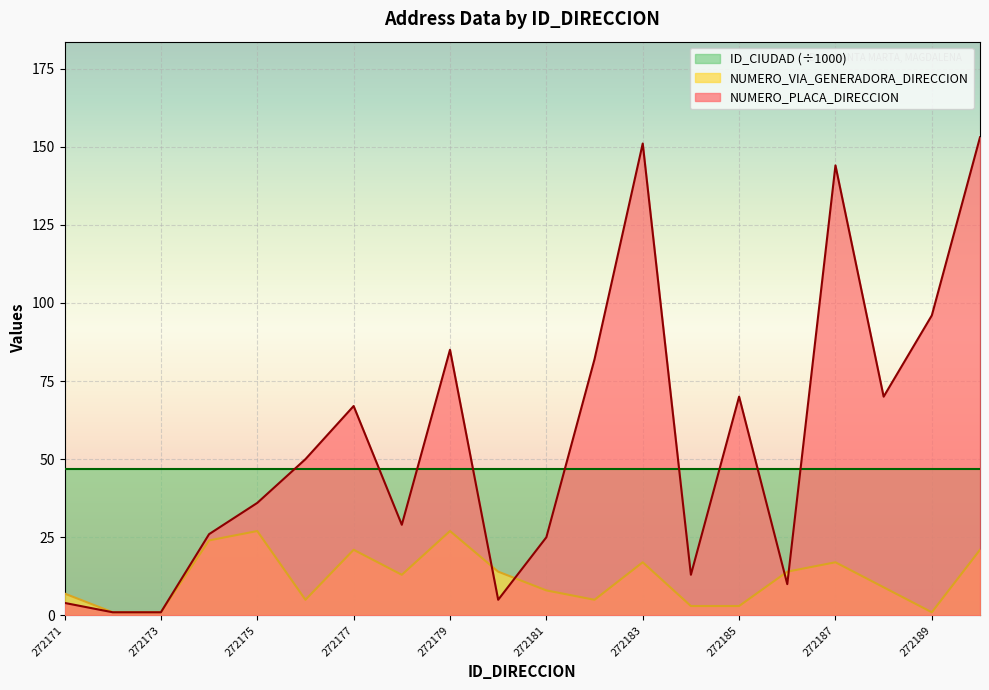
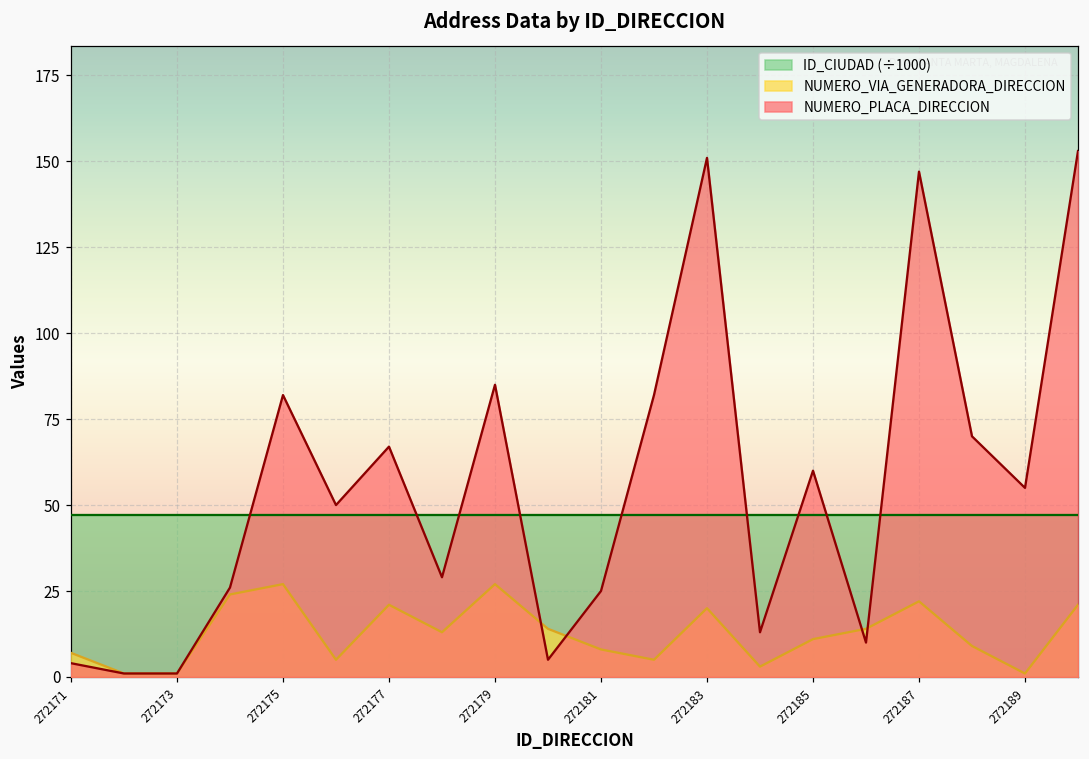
  {
    "ID_CIUDAD (÷1000)": {
      "272171": 47,
      "272173": 47,
      "272175": 47,
      "272177": 47,
      "272179": 47,
      "272181": 47,
      "272183": 47,
      "272185": 47,
      "272187": 47,
      "272189": 47
    },
    "NUMERO_VIA_GENERADORA_DIRECCION": {
      "272171": 7,
      "272175": 27,
      "272177": 21,
      "272179": 27,
      "272181": 8,
-     "272183": 17,
-     "272185": 3,
-     "272187": 17,
+     "272183": 20,
+     "272185": 11,
+     "272187": 22,
      "272189": 1
    },
    "NUMERO_PLACA_DIRECCION": {
      "272171": 4,
-     "272175": 36,
+     "272175": 82,
      "272177": 67,
      "272179": 85,
      "272181": 25,
      "272183": 151,
-     "272185": 70,
-     "272187": 144,
-     "272189": 96
+     "272185": 60,
+     "272187": 147,
+     "272189": 55
    }
  }
